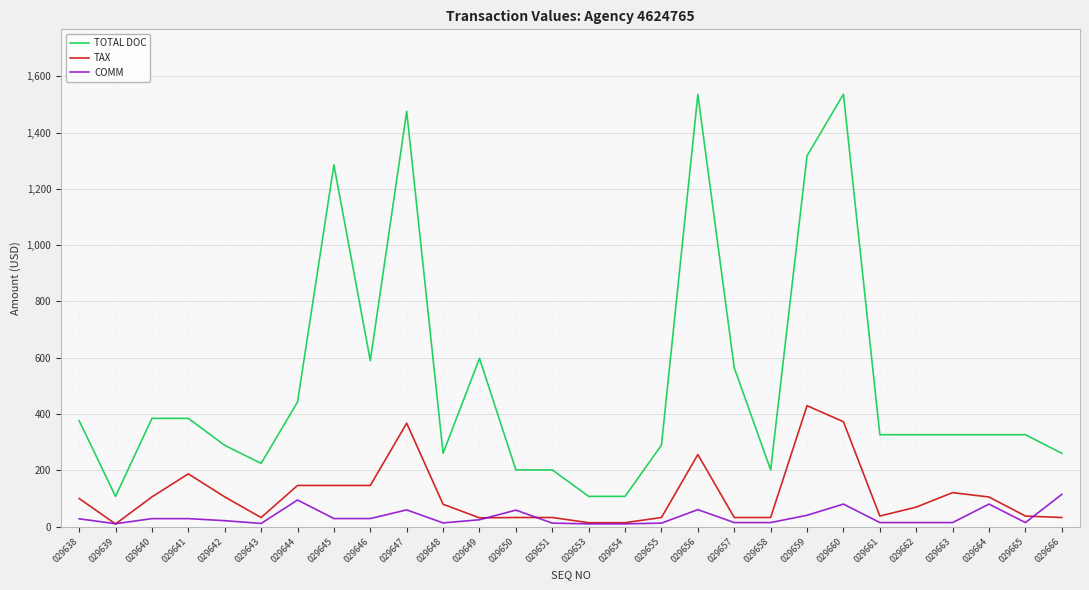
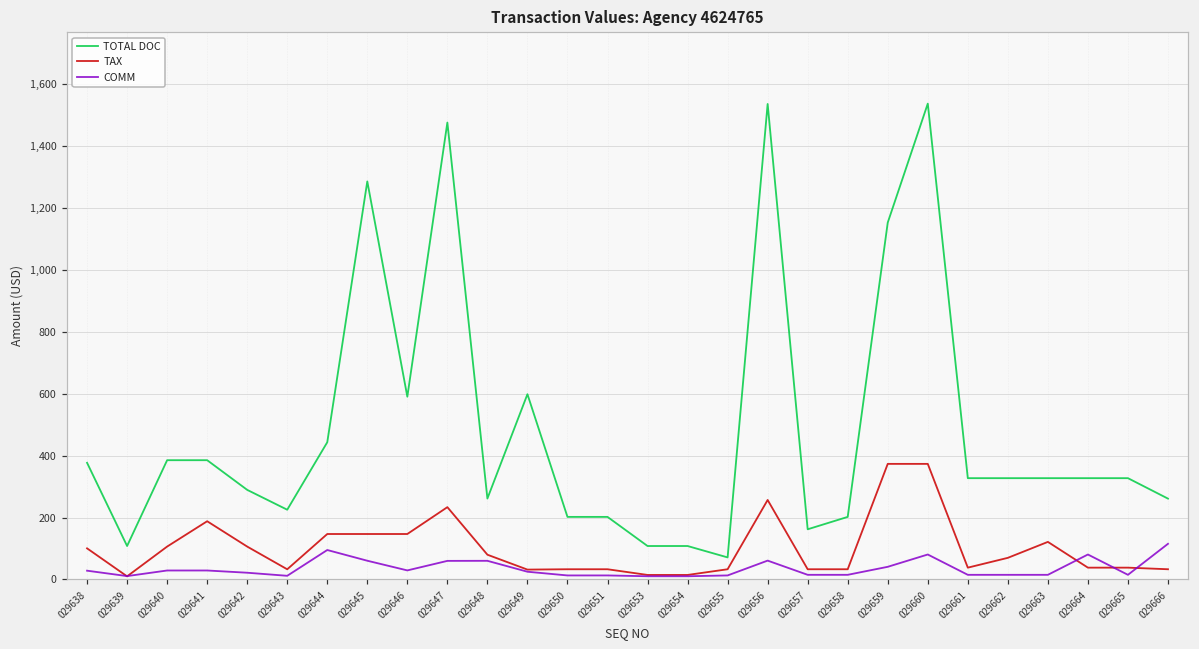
  {
    "TOTAL DOC": {
      "029638": "380",
      "029639": "110",
      "029640": "390",
      "029641": "390",
      "029642": "290",
      "029643": "230",
      "029644": "440",
      "029645": "1,280",
      "029646": "590",
      "029647": "1,480",
      "029648": "260",
      "029649": "600",
      "029650": "200",
      "029651": "200",
      "029653": "110",
      "029654": "110",
-     "029655": "290",
+     "029655": "70",
      "029656": "1,540",
-     "029657": "560",
+     "029657": "160",
      "029658": "200",
-     "029659": "1,320",
+     "029659": "1,150",
      "029660": "1,540",
      "029661": "330",
      "029662": "330",
      "029663": "330",
      "029664": "330",
      "029665": "330",
      "029666": "260"
    },
    "TAX": {
      "029638": "100",
      "029640": "110",
      "029641": "190",
      "029642": "110",
      "029643": "30",
      "029644": "150",
      "029645": "150",
      "029646": "150",
-     "029647": "370",
+     "029647": "230",
      "029648": "80",
      "029650": "30",
      "029651": "30",
      "029655": "30",
      "029656": "260",
      "029657": "30",
      "029658": "30",
-     "029659": "430",
+     "029659": "370",
      "029660": "370",
      "029661": "40",
      "029662": "70",
      "029663": "120",
-     "029664": "110",
+     "029664": "40",
      "029665": "40",
      "029666": "30"
    },
    "COMM": {
      "029638": "30",
      "029640": "30",
      "029641": "30",
      "029642": "20",
      "029643": "10",
      "029644": "100",
-     "029645": "30",
+     "029645": "60",
      "029646": "30",
      "029647": "60",
-     "029648": "10",
-     "029650": "60",
+     "029648": "60",
+     "029650": "10",
      "029651": "10",
      "029655": "10",
      "029656": "60",
      "029657": "20",
      "029658": "20",
      "029659": "40",
      "029660": "80",
      "029661": "20",
      "029662": "20",
      "029663": "20",
      "029664": "80",
      "029665": "20",
      "029666": "120"
    }
  }
